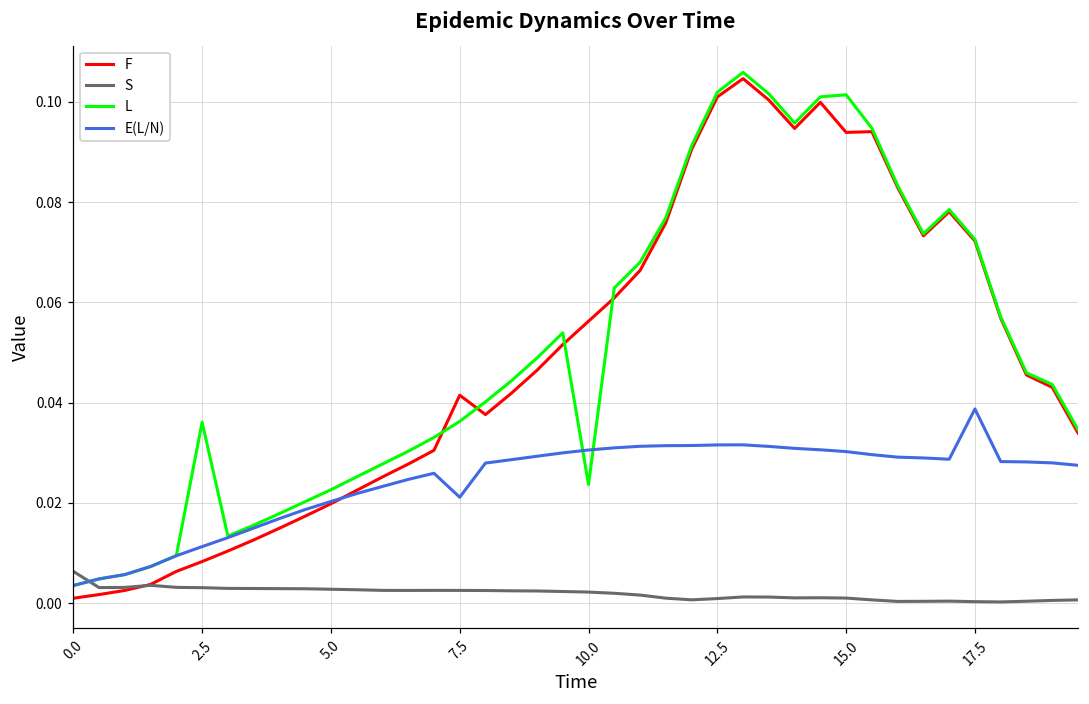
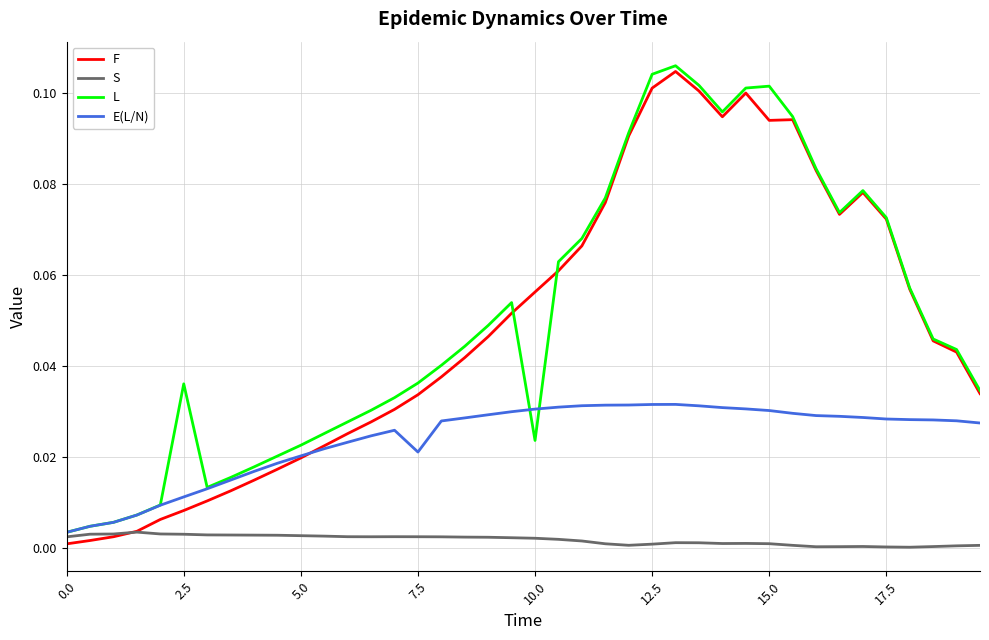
  {
    "F": {
      "0.0": 0.001,
      "2.5": 0.008,
-     "7.5": 0.041,
+     "7.5": 0.034,
      "10.0": 0.056,
      "12.5": 0.101,
      "15.0": 0.094
    },
    "S": {
-     "0.0": 0.006,
+     "0.0": 0.003,
      "2.5": 0.003,
      "5.0": 0.003,
      "7.5": 0.003,
      "10.0": 0.002,
      "12.5": 0.001,
      "15.0": 0.001,
      "17.5": 0.000
    },
    "L": {
      "2.5": 0.036,
      "5.0": 0.023,
      "7.5": 0.036,
      "10.0": 0.024,
-     "12.5": 0.102,
+     "12.5": 0.104,
      "15.0": 0.101
    },
    "E(L/N)": {
      "2.5": 0.011,
      "7.5": 0.021,
      "10.0": 0.031,
      "12.5": 0.032,
      "15.0": 0.030,
-     "17.5": 0.039
+     "17.5": 0.028
    }
  }
